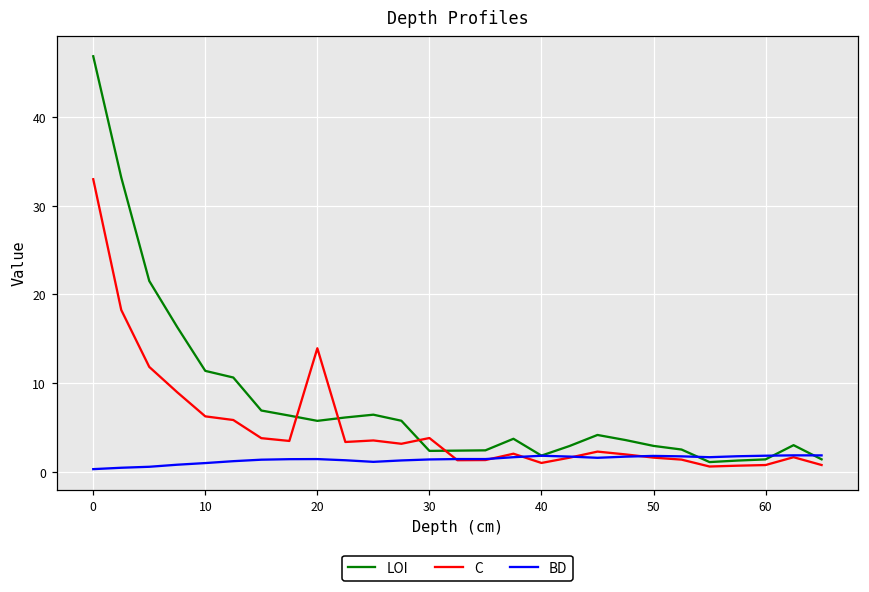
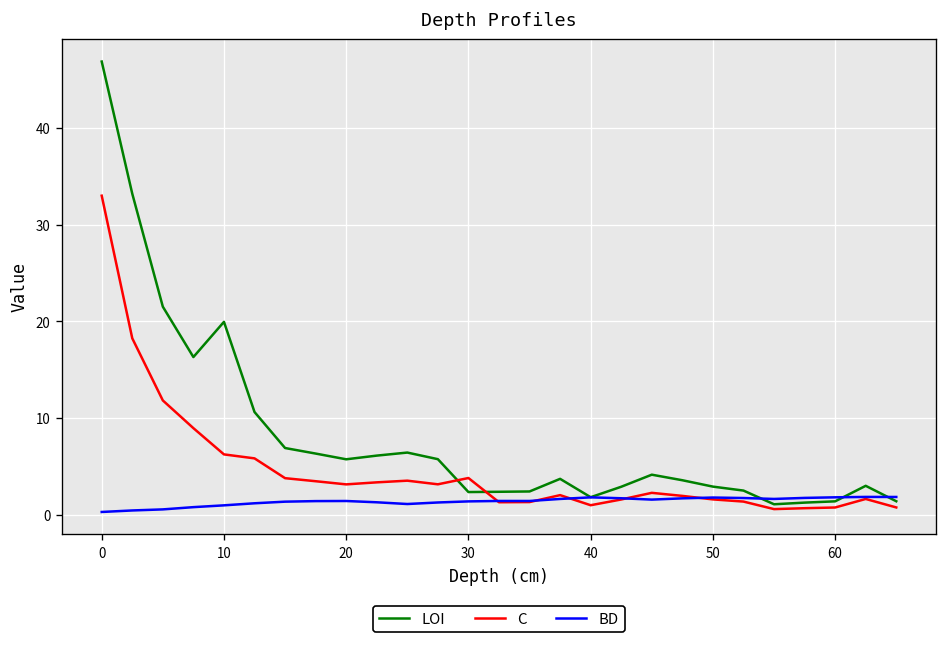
  {
    "LOI": {
      "0": 47,
-     "10": 11,
+     "10": 20,
      "20": 6,
      "30": 2,
      "50": 3,
      "60": 1
    },
    "C": {
      "0": 33,
      "10": 6,
-     "20": 14,
+     "20": 3,
      "30": 4,
      "40": 1,
      "60": 1
    },
    "BD": {
      "0": 0,
      "10": 1,
      "20": 1,
      "30": 1,
      "60": 2
    }
  }
